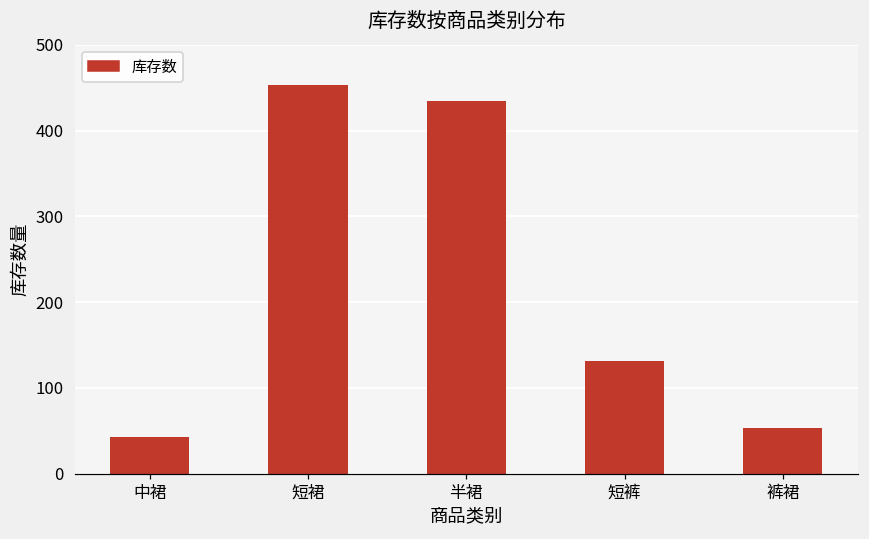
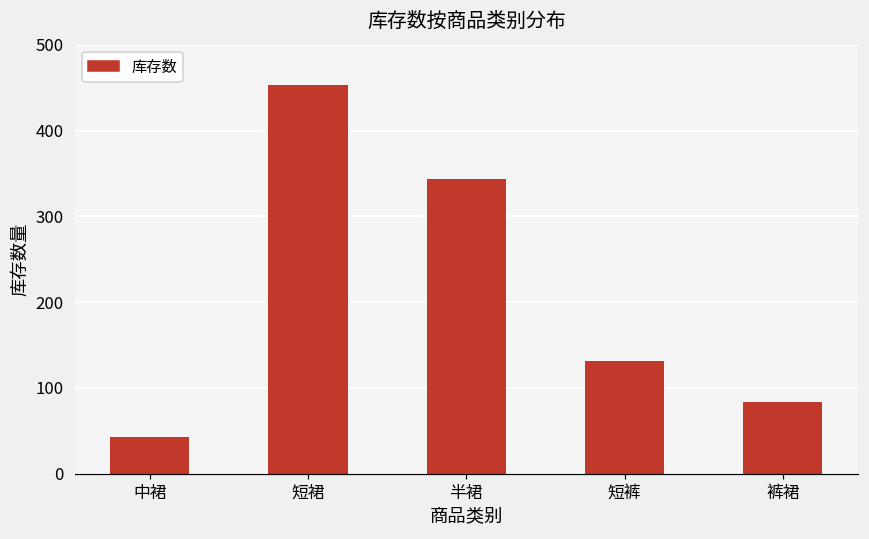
  {
    "中裙": 40,
    "短裙": 450,
-   "半裙": 440,
+   "半裙": 340,
    "短裤": 130,
-   "裤裙": 50
+   "裤裙": 80
  }
